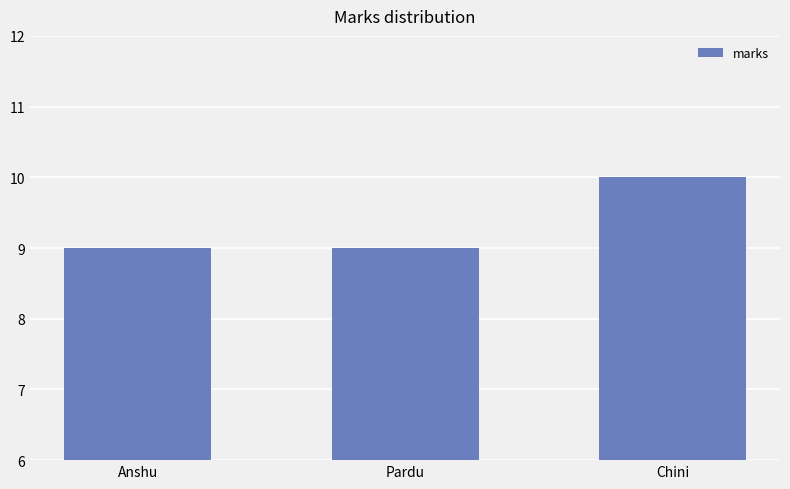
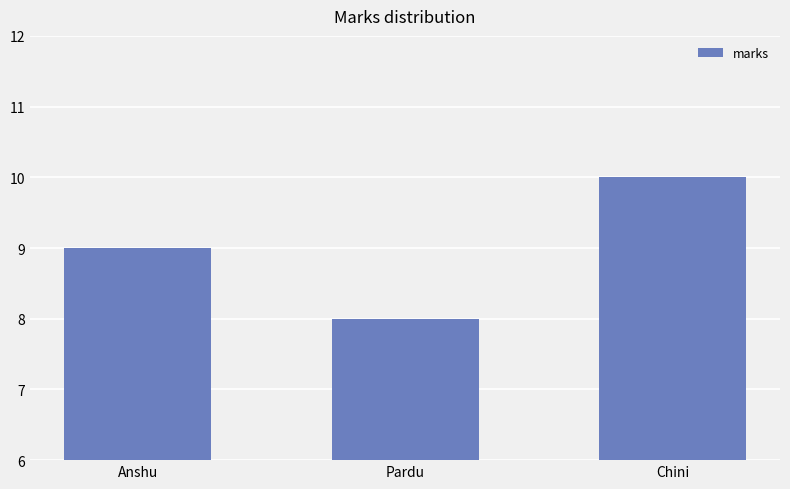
  {
    "Anshu": 9,
-   "Pardu": 9,
+   "Pardu": 8,
    "Chini": 10
  }
